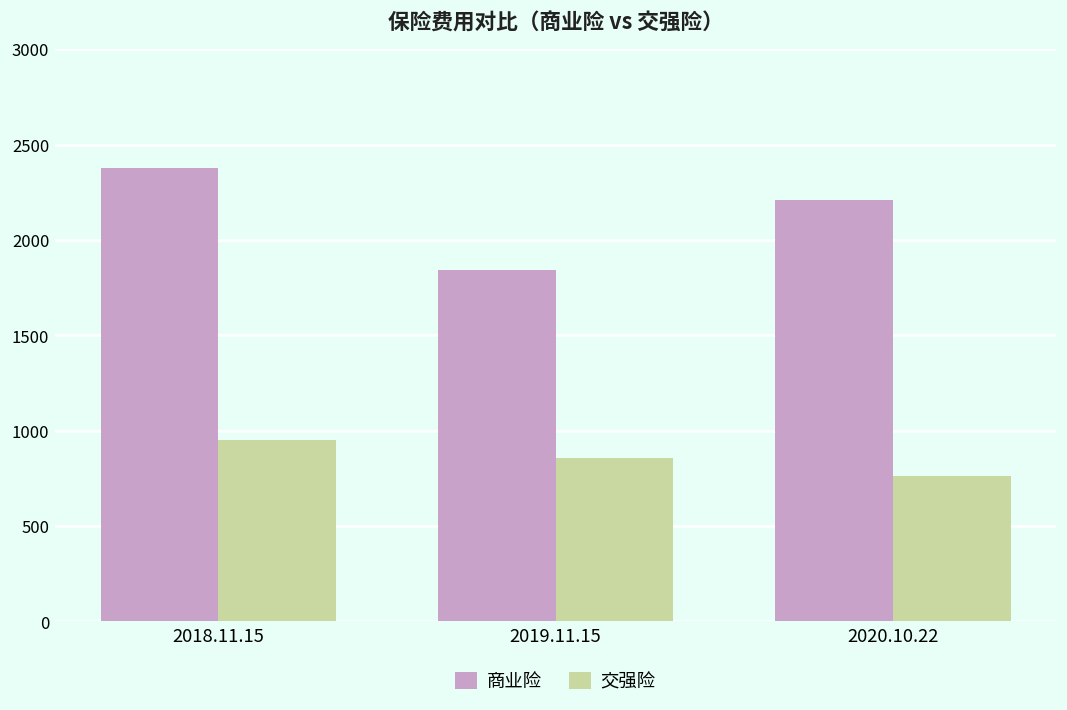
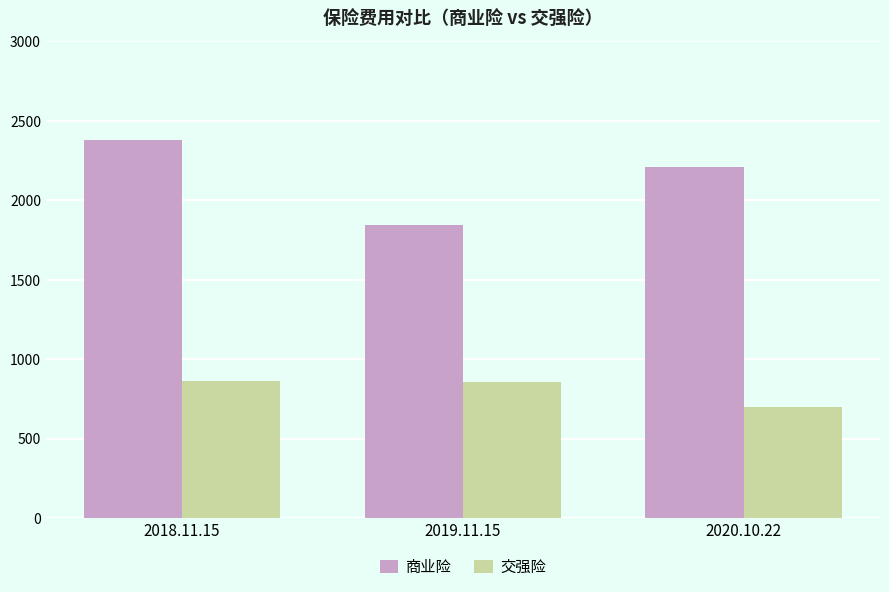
  {
    "商业险": {
      "2018.11.15": 2380,
      "2019.11.15": 1840,
      "2020.10.22": 2210
    },
    "交强险": {
-     "2018.11.15": 950,
+     "2018.11.15": 860,
      "2019.11.15": 860,
-     "2020.10.22": 760
+     "2020.10.22": 700
    }
  }
